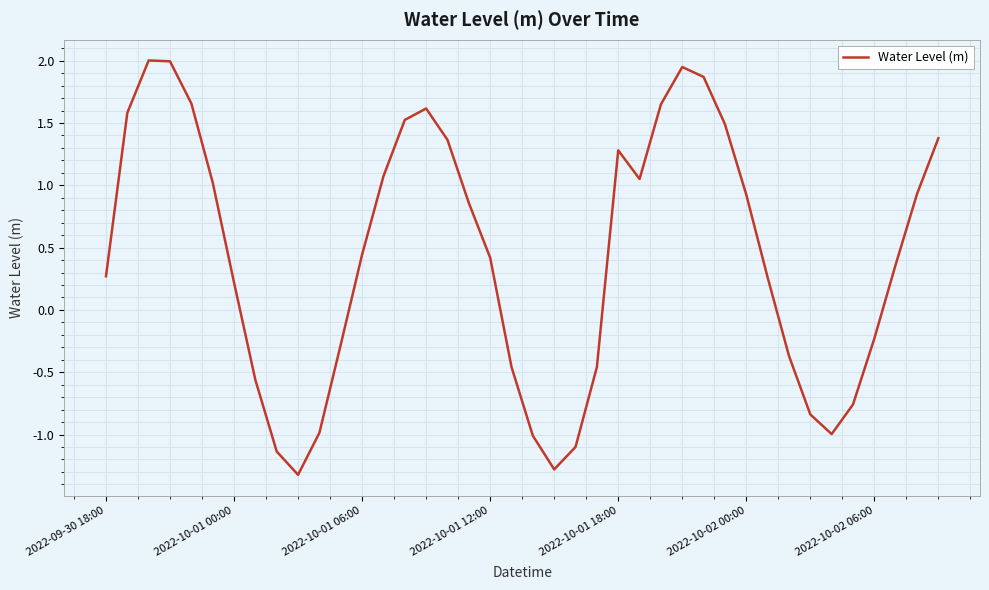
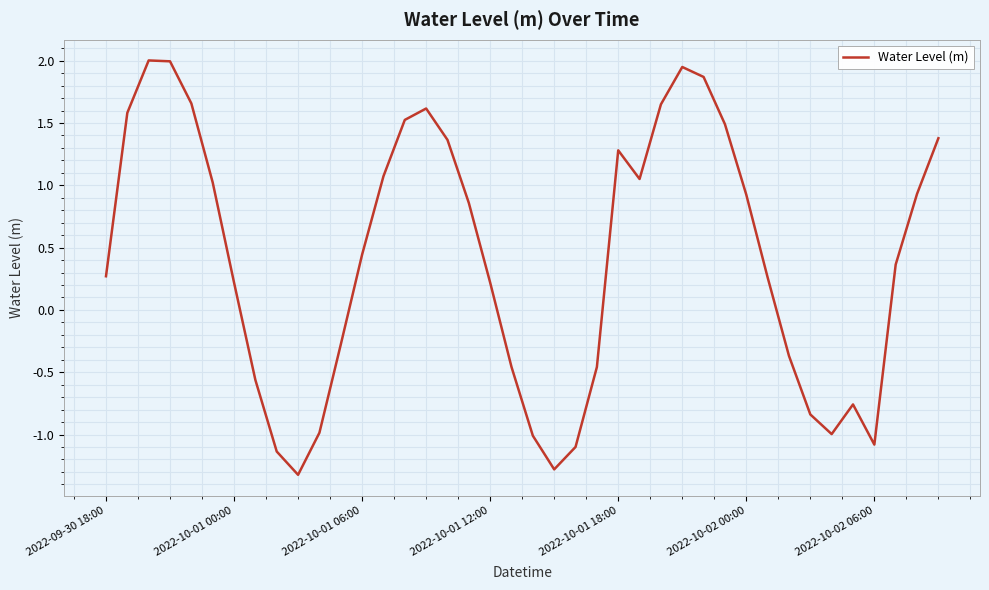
  {
    "2022-09-30 18:00": 0.27,
    "2022-10-01 00:00": 0.22,
    "2022-10-01 06:00": 0.44,
-   "2022-10-01 12:00": 0.42,
+   "2022-10-01 12:00": 0.22,
    "2022-10-01 18:00": 1.28,
    "2022-10-02 00:00": 0.92,
-   "2022-10-02 06:00": -0.23
+   "2022-10-02 06:00": -1.08
  }
